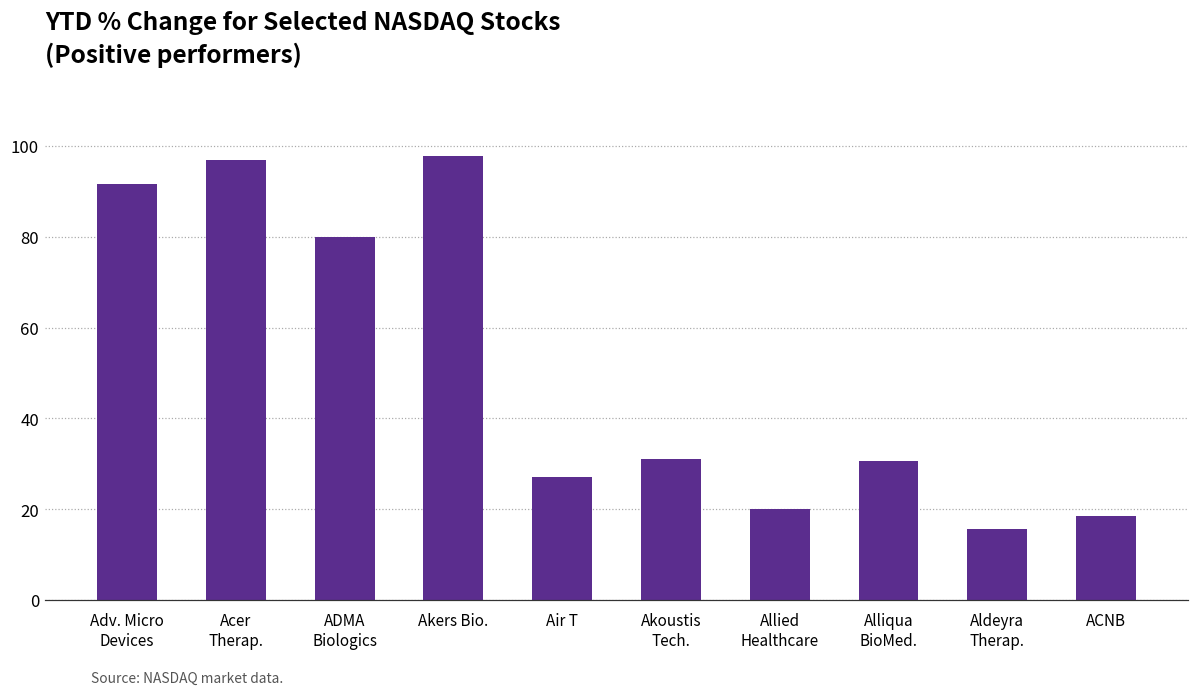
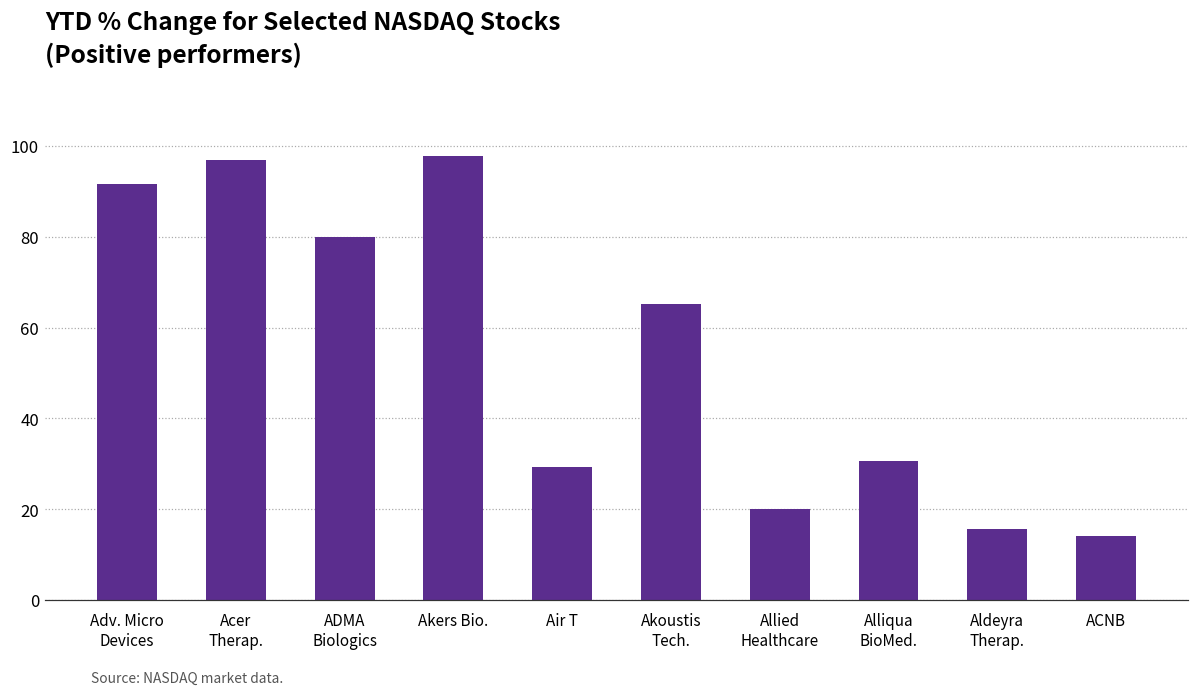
  {
    "Adv. Micro Devices": 92,
    "Acer Therap.": 97,
    "ADMA Biologics": 80,
    "Akers Bio.": 98,
-   "Air T": 27,
-   "Akoustis Tech.": 31,
+   "Air T": 29,
+   "Akoustis Tech.": 65,
    "Allied Healthcare": 20,
    "Alliqua BioMed.": 31,
    "Aldeyra Therap.": 16,
-   "ACNB": 18
+   "ACNB": 14
  }
